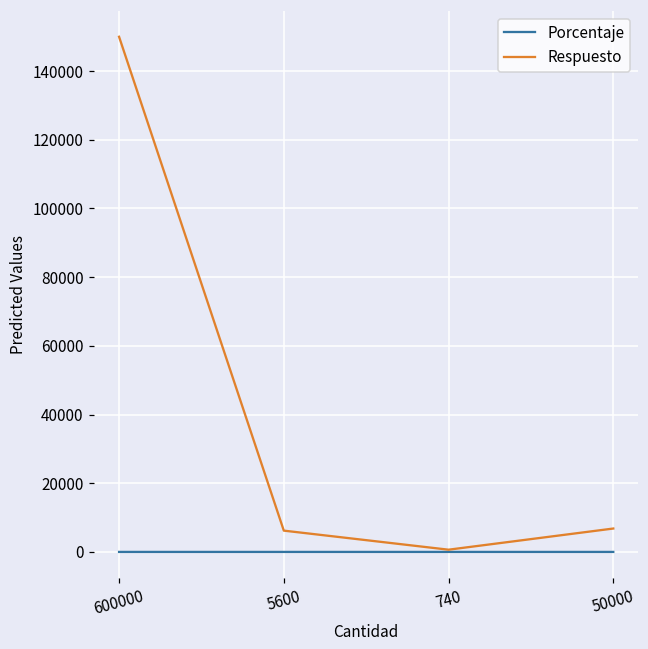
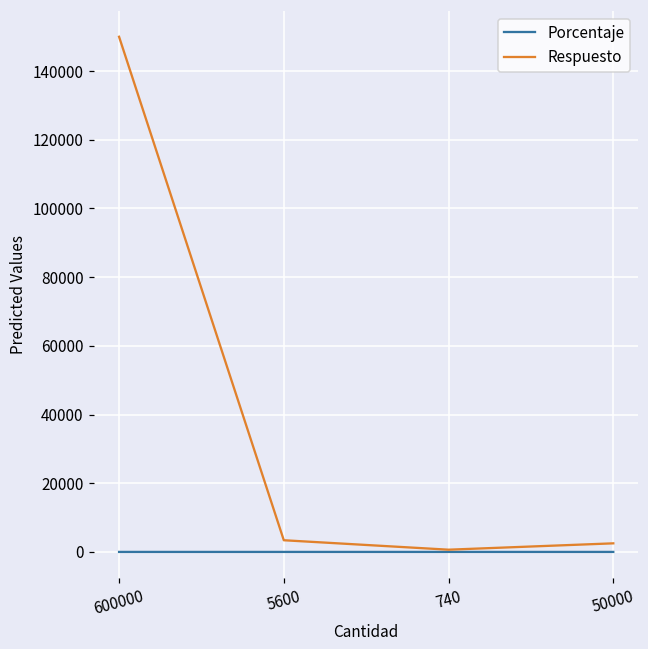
  {
    "Porcentaje": {
      "600000": 0,
      "5600": 0,
      "50000": 0
    },
    "Respuesto": {
      "600000": 150000,
-     "5600": 6000,
-     "50000": 7000
+     "5600": 3000,
+     "50000": 3000
    }
  }
